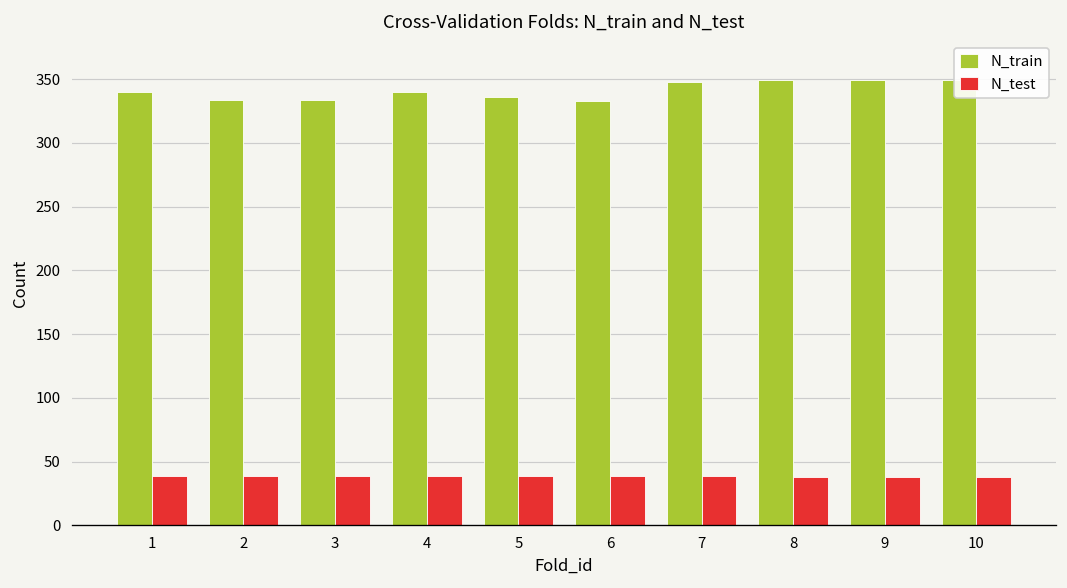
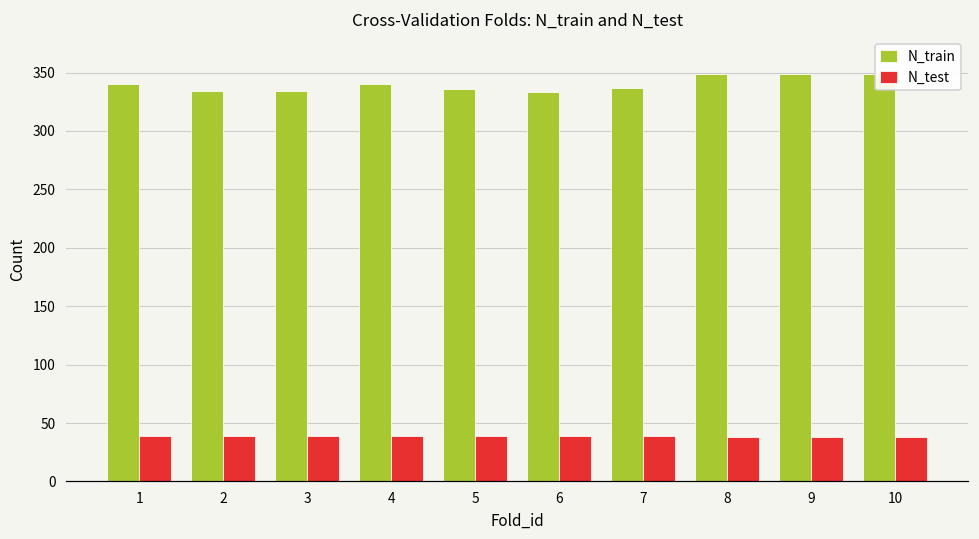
  {
    "N_train": {
      "1": 340,
      "2": 334,
      "3": 334,
      "4": 340,
      "5": 336,
      "6": 333,
-     "7": 348,
+     "7": 337,
      "8": 349,
      "9": 349
    },
    "N_test": {
      "1": 39,
      "2": 39,
      "3": 39,
      "4": 39,
      "5": 39,
      "6": 39,
      "7": 39,
      "8": 38,
      "9": 38,
      "10": 38
    }
  }
